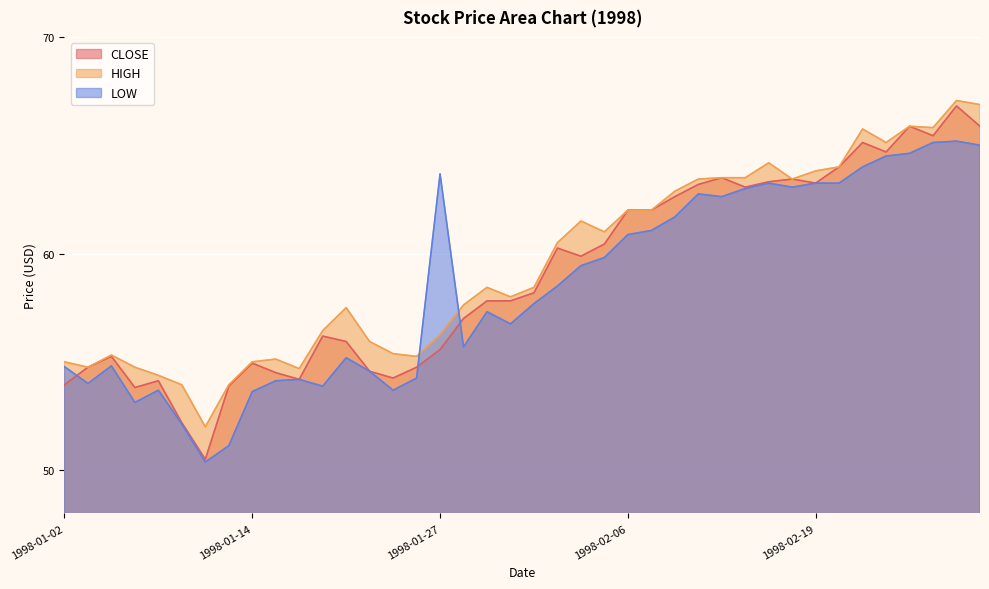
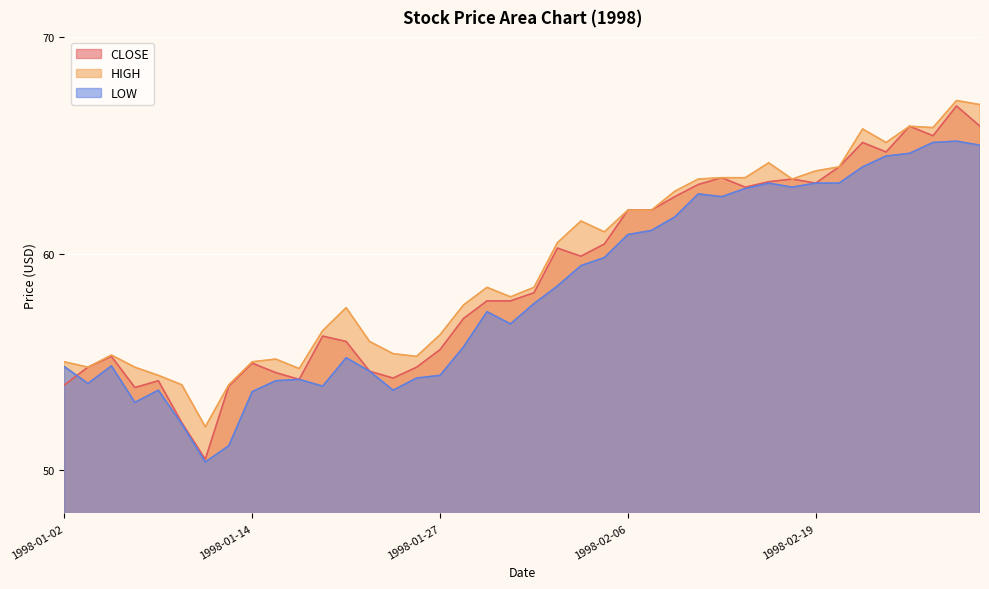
  {
    "LOW": {
      "1998-01-02": 54.8,
      "1998-01-14": 53.6,
-     "1998-01-27": 63.7,
+     "1998-01-27": 54.4,
      "1998-02-06": 60.9
    }
  }
